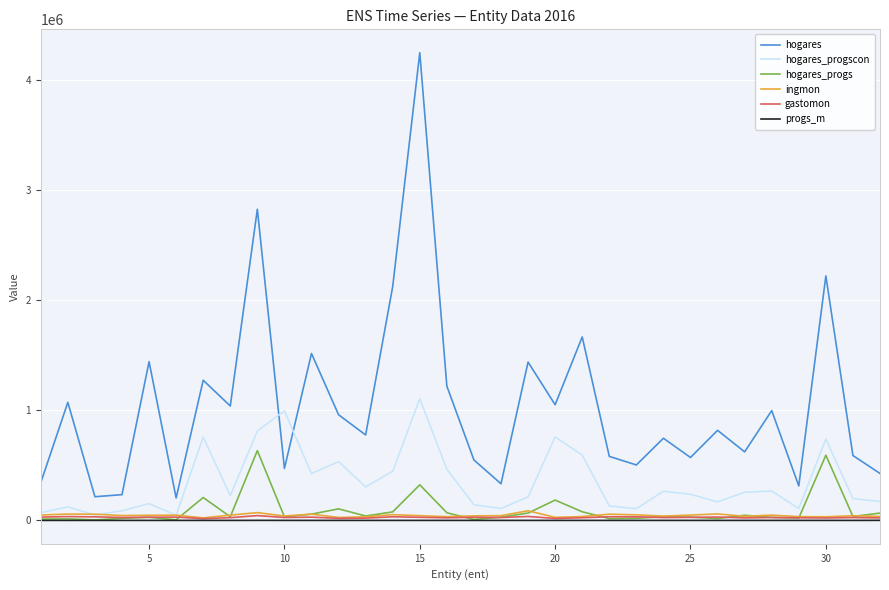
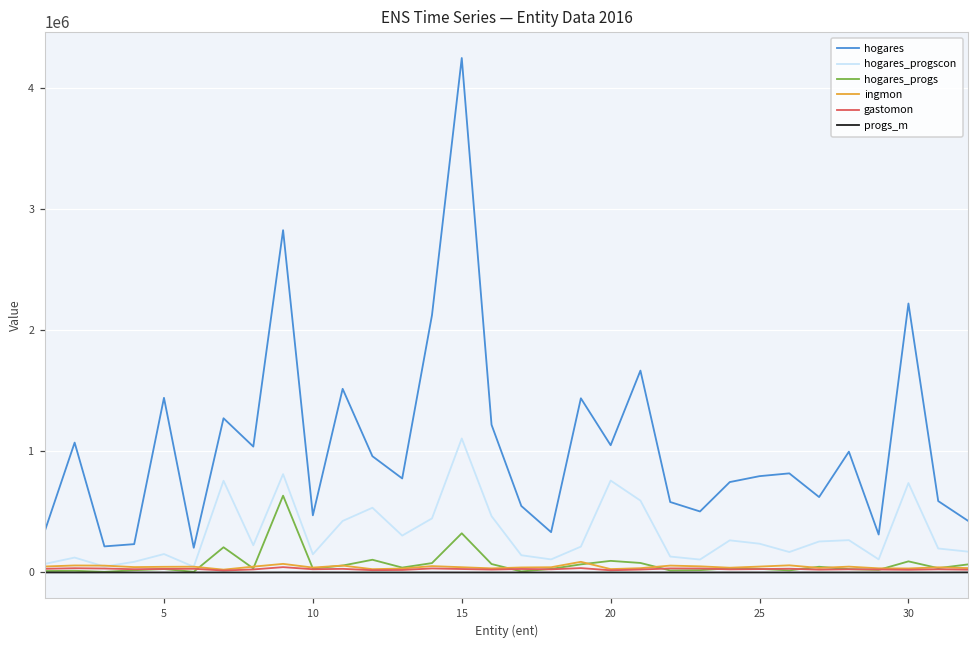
  {
    "hogares": {
      "5": 1440000,
      "10": 470000,
      "15": 4250000,
      "20": 1050000,
-     "25": 570000,
+     "25": 790000,
      "30": 2220000
    },
    "hogares_progscon": {
      "5": 150000,
-     "10": 990000,
+     "10": 150000,
      "15": 1110000,
      "20": 760000,
      "25": 240000,
      "30": 740000
    },
    "hogares_progs": {
      "15": 320000,
-     "20": 180000,
-     "30": 590000
+     "20": 100000,
+     "30": 90000
    },
    "progs_m": {
      "5": 0,
      "10": 0,
      "15": 0,
      "25": 0
    }
  }
